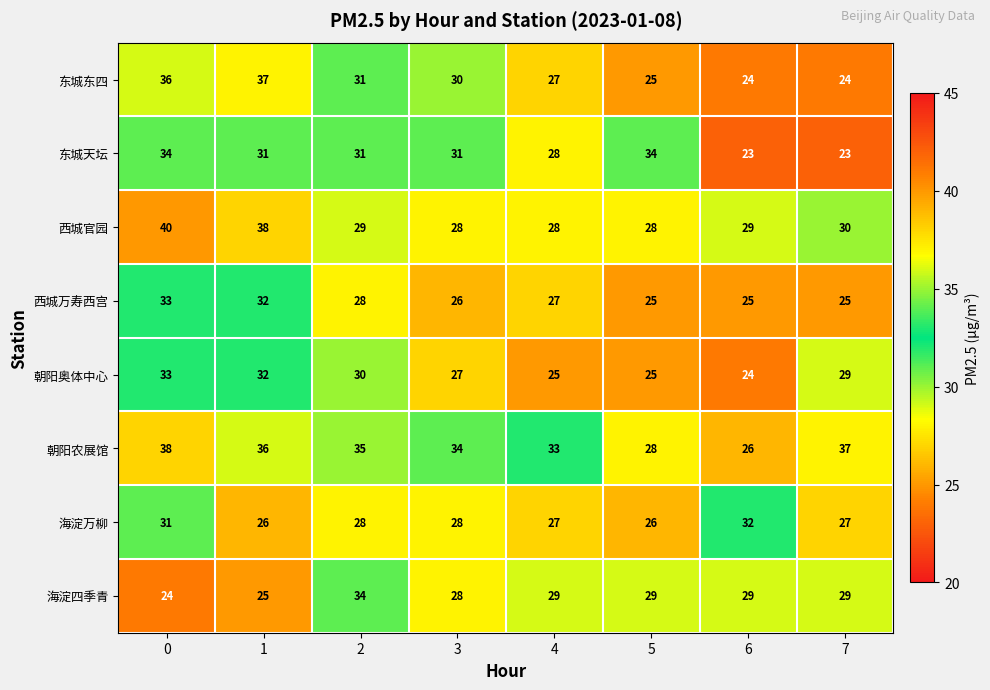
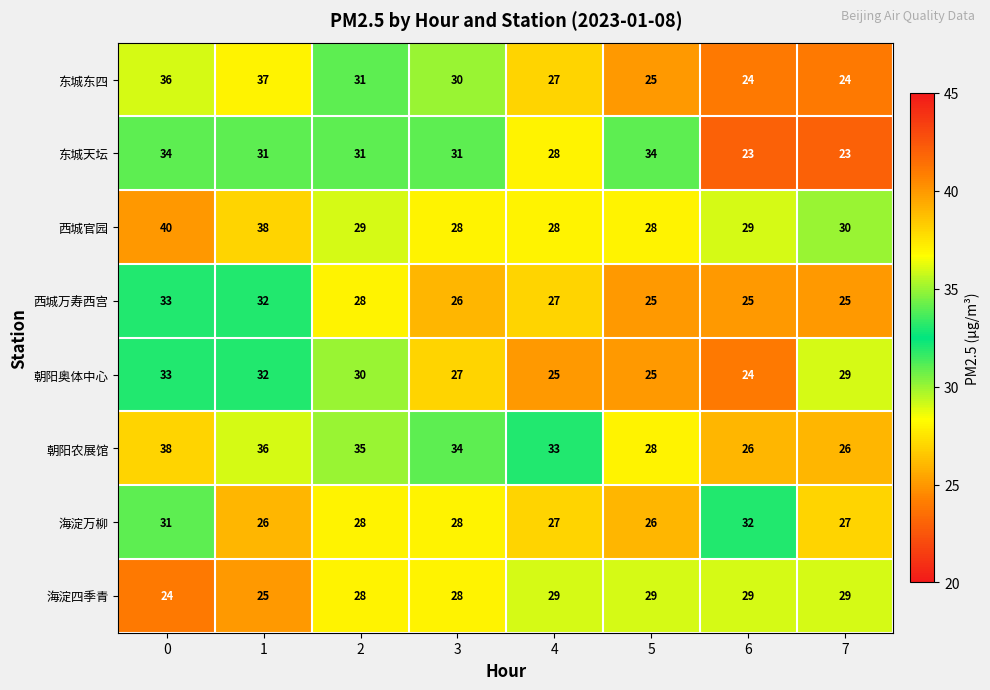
  {
    "东城东四": {
      "0": 36,
      "1": 37,
      "2": 31,
      "3": 30,
      "4": 27,
      "5": 25,
      "6": 24,
      "7": 24
    },
    "东城天坛": {
      "0": 34,
      "1": 31,
      "2": 31,
      "3": 31,
      "4": 28,
      "5": 34,
      "6": 23,
      "7": 23
    },
    "西城官园": {
      "0": 40,
      "1": 38,
      "2": 29,
      "3": 28,
      "4": 28,
      "5": 28,
      "6": 29,
      "7": 30
    },
    "西城万寿西宫": {
      "0": 33,
      "1": 32,
      "2": 28,
      "3": 26,
      "4": 27,
      "5": 25,
      "6": 25,
      "7": 25
    },
    "朝阳奥体中心": {
      "0": 33,
      "1": 32,
      "2": 30,
      "3": 27,
      "4": 25,
      "5": 25,
      "6": 24,
      "7": 29
    },
    "朝阳农展馆": {
      "0": 38,
      "1": 36,
      "2": 35,
      "3": 34,
      "4": 33,
      "5": 28,
      "6": 26,
-     "7": 37
+     "7": 26
    },
    "海淀万柳": {
      "0": 31,
      "1": 26,
      "2": 28,
      "3": 28,
      "4": 27,
      "5": 26,
      "6": 32,
      "7": 27
    },
    "海淀四季青": {
      "0": 24,
      "1": 25,
-     "2": 34,
+     "2": 28,
      "3": 28,
      "4": 29,
      "5": 29,
      "6": 29,
      "7": 29
    }
  }
